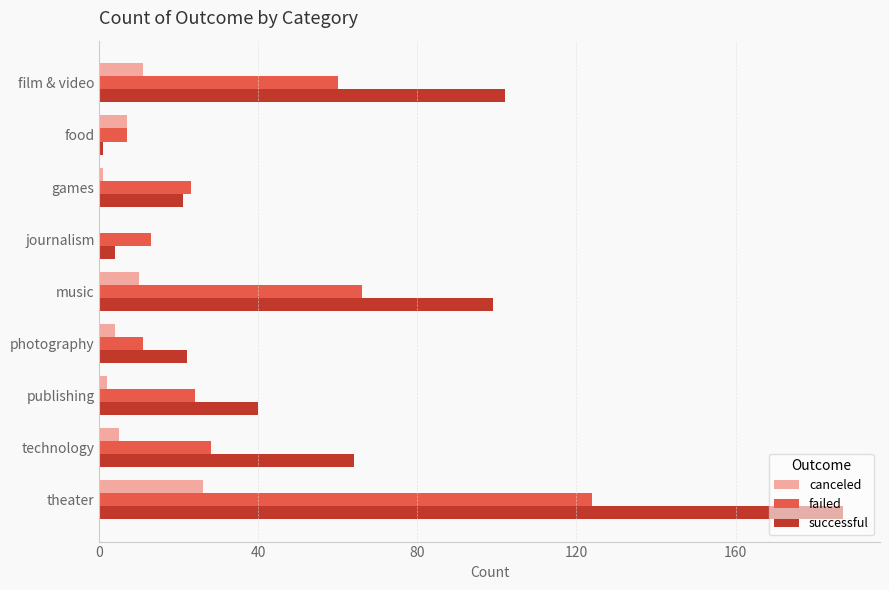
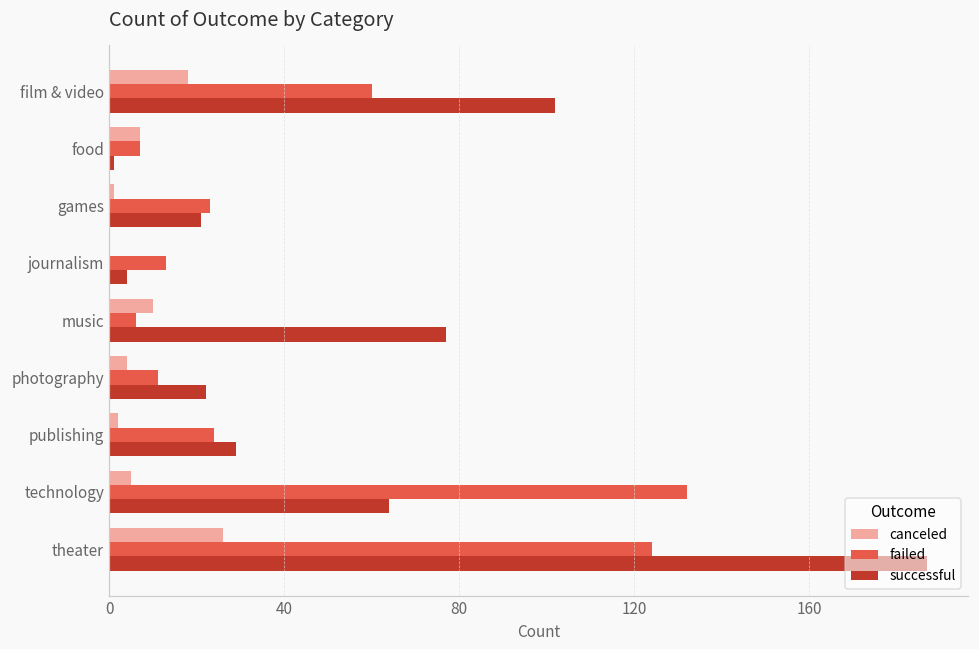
  {
    "canceled": {
-     "film & video": 11,
+     "film & video": 18,
      "food": 7,
      "games": 1,
      "journalism": 0,
      "music": 10,
      "photography": 4,
      "publishing": 2,
      "technology": 5,
      "theater": 26
    },
    "failed": {
      "film & video": 60,
      "food": 7,
      "games": 23,
      "journalism": 13,
-     "music": 66,
+     "music": 6,
      "photography": 11,
      "publishing": 24,
-     "technology": 28,
+     "technology": 132,
      "theater": 124
    },
    "successful": {
      "film & video": 102,
      "food": 1,
      "games": 21,
      "journalism": 4,
-     "music": 99,
+     "music": 77,
      "photography": 22,
-     "publishing": 40,
+     "publishing": 29,
      "technology": 64
    }
  }
